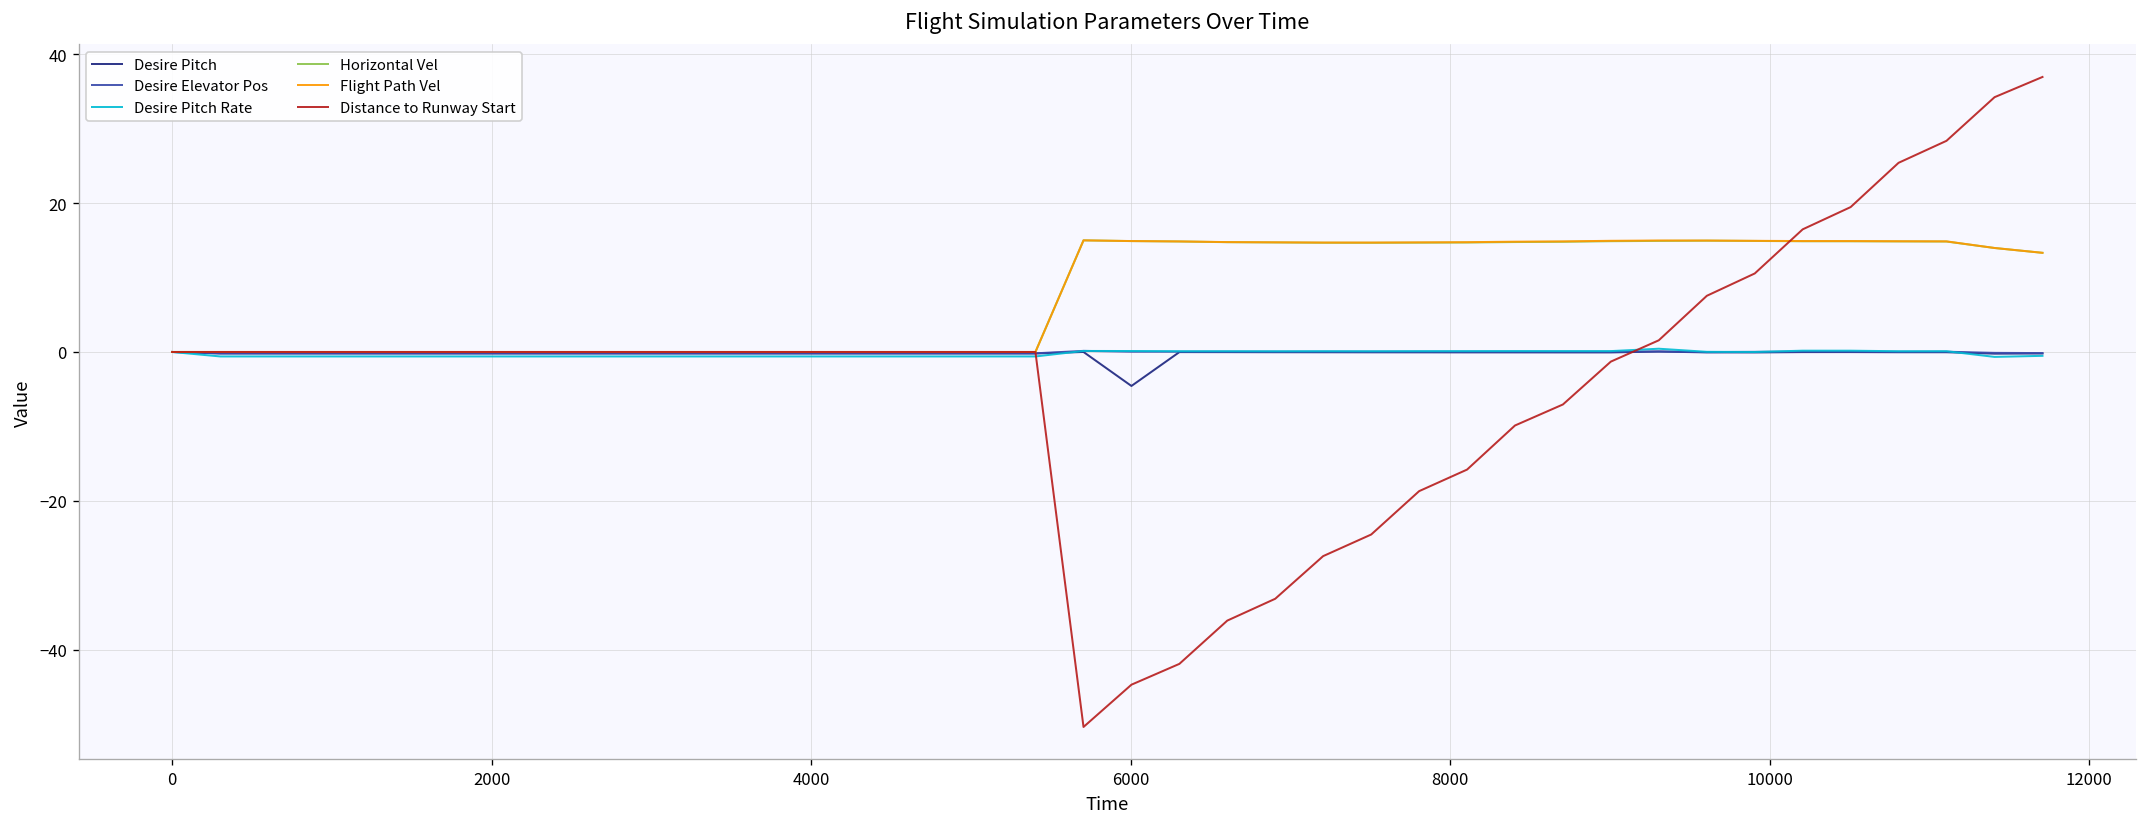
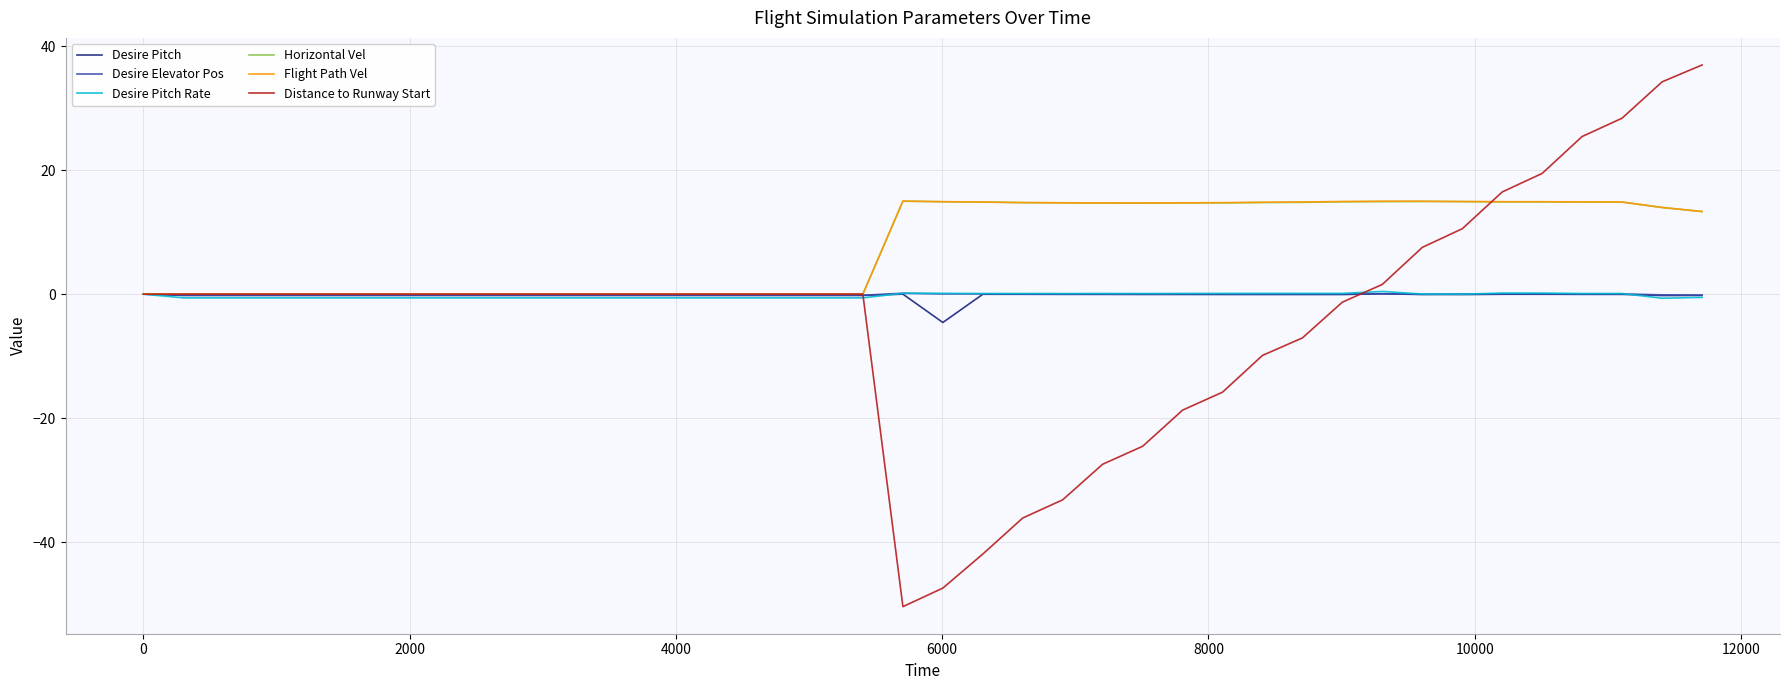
  {
    "Desire Pitch": {
      "6000": -5
    },
    "Distance to Runway Start": {
-     "6000": -45
+     "6000": -47
    }
  }
